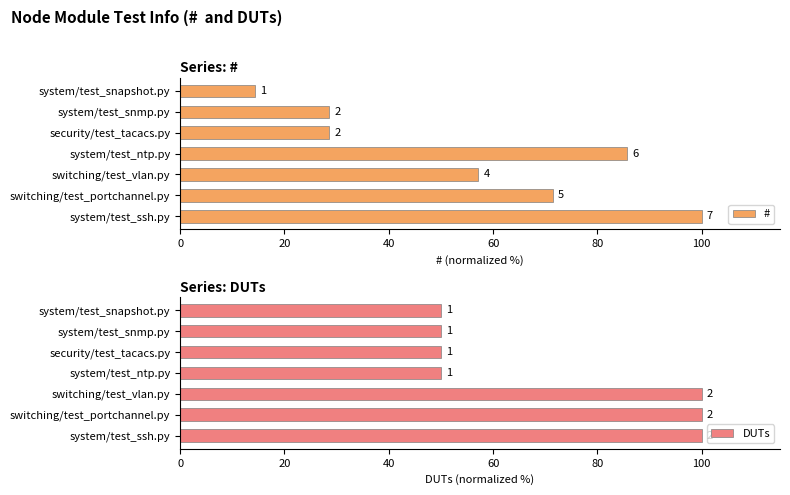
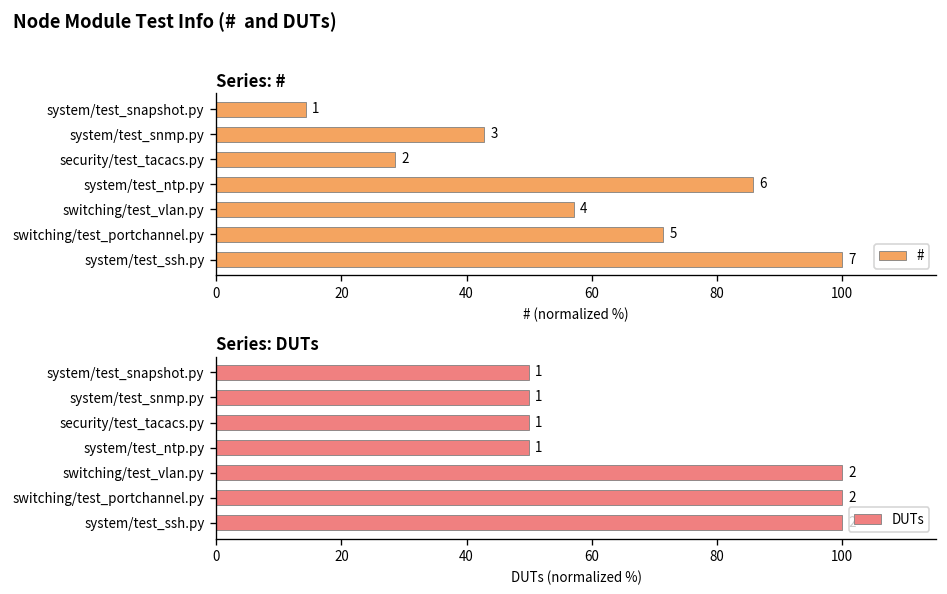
  {
    "Series: #": {
-     "system/test_snmp.py": 2
+     "system/test_snmp.py": 3
    }
  }
